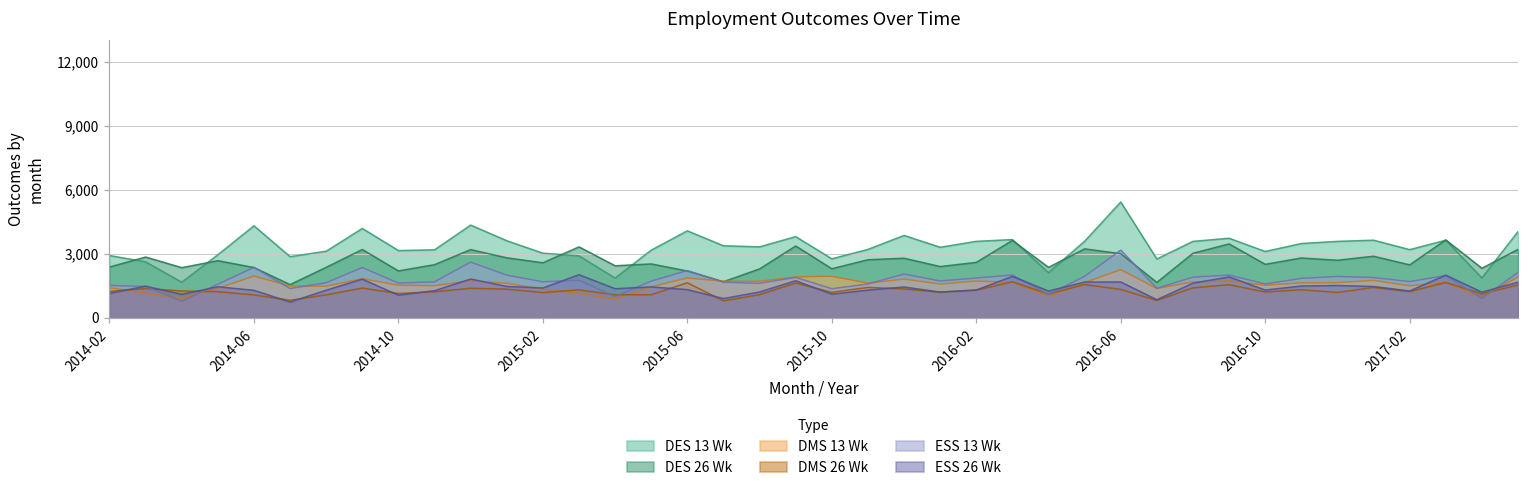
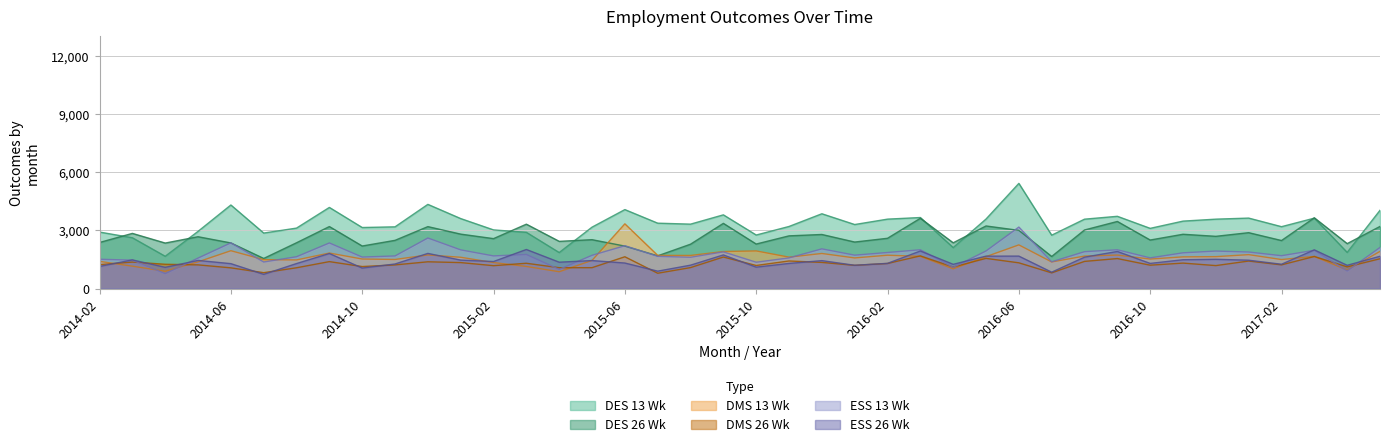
  {
    "DMS 13 Wk": {
      "2014-06": "2,000",
-     "2015-06": "1,900",
+     "2015-06": "3,300",
      "2015-10": "1,900",
      "2016-02": "1,700",
      "2016-06": "2,300",
      "2017-02": "1,500"
    },
    "DMS 26 Wk": {
      "2014-06": "1,100",
      "2015-02": "1,200",
      "2015-06": "1,600",
      "2016-06": "1,300"
    }
  }
